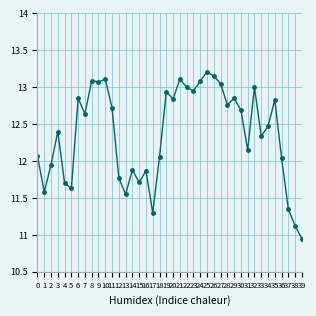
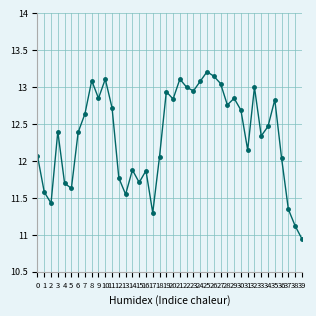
  {
    "0": 12.1,
    "1": 11.6,
-   "2": 12.0,
+   "2": 11.4,
    "3": 12.4,
    "4": 11.7,
    "5": 11.6,
-   "6": 12.9,
+   "6": 12.4,
    "7": 12.6,
    "8": 13.1,
-   "9": 13.1
+   "9": 12.9
  }
